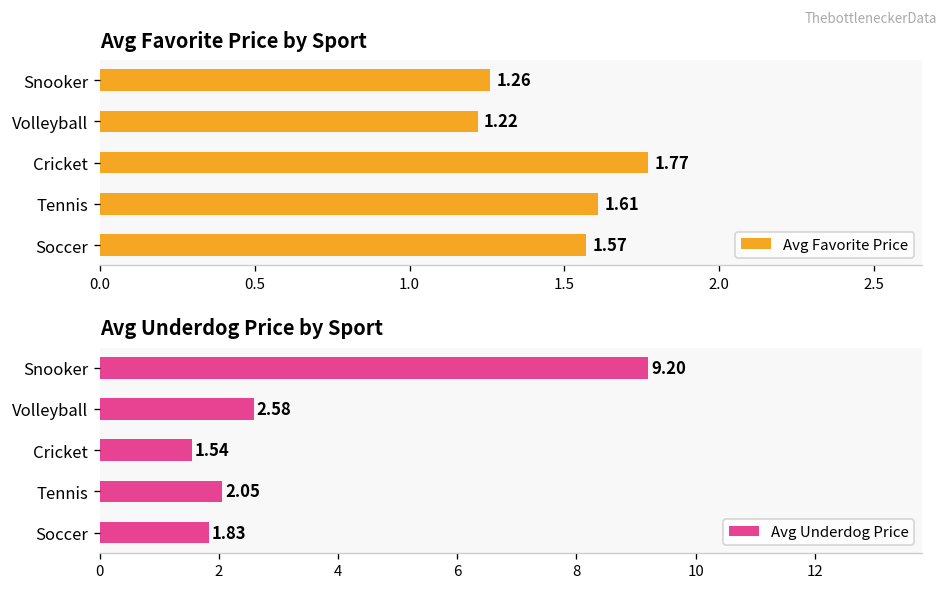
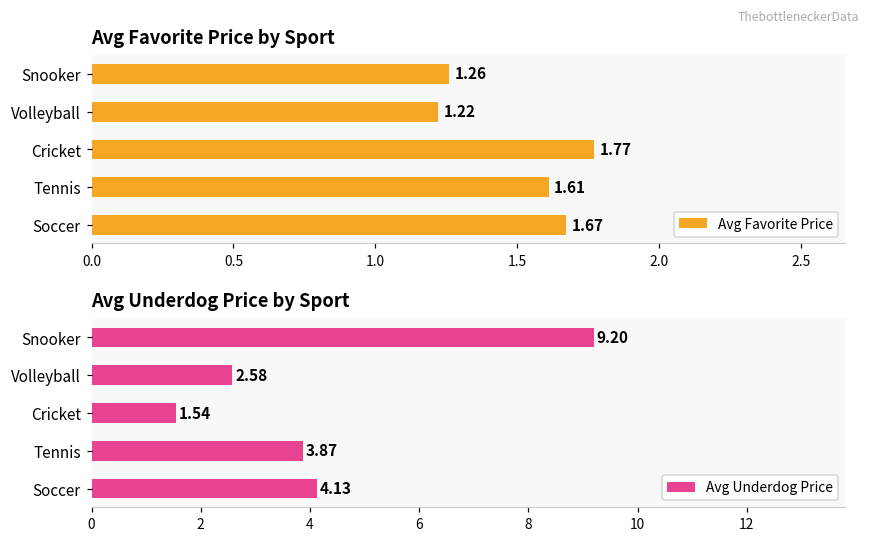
  {
    "Avg Favorite Price by Sport": {
      "Snooker": 1.26,
      "Volleyball": 1.22,
      "Cricket": 1.77,
      "Tennis": 1.61,
-     "Soccer": 1.57
+     "Soccer": 1.67
    },
    "Avg Underdog Price by Sport": {
      "Snooker": 9.20,
      "Volleyball": 2.58,
      "Cricket": 1.54,
-     "Tennis": 2.05,
-     "Soccer": 1.83
+     "Tennis": 3.87,
+     "Soccer": 4.13
    }
  }
